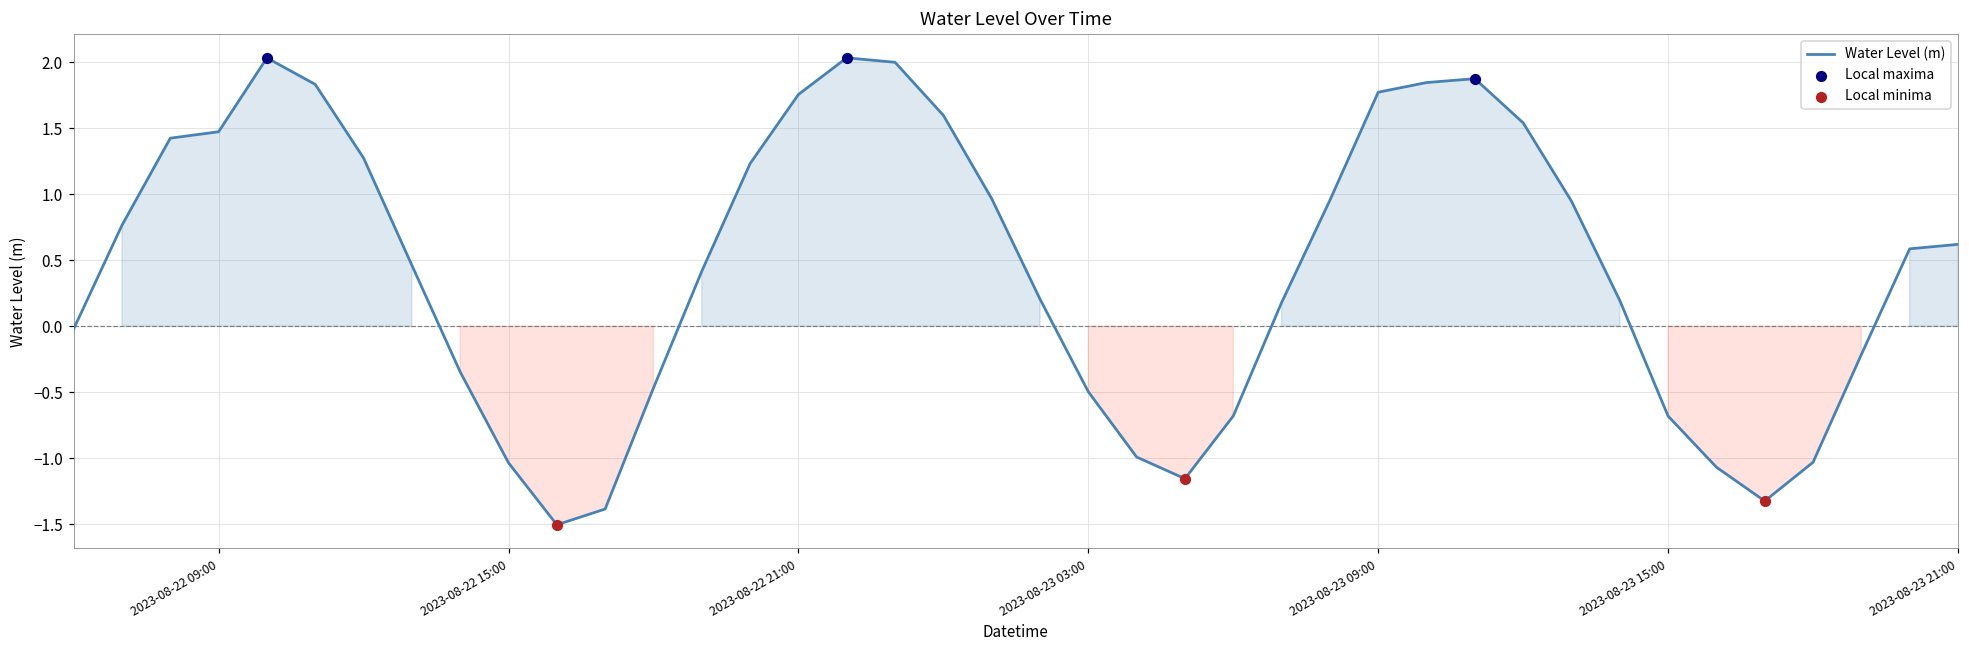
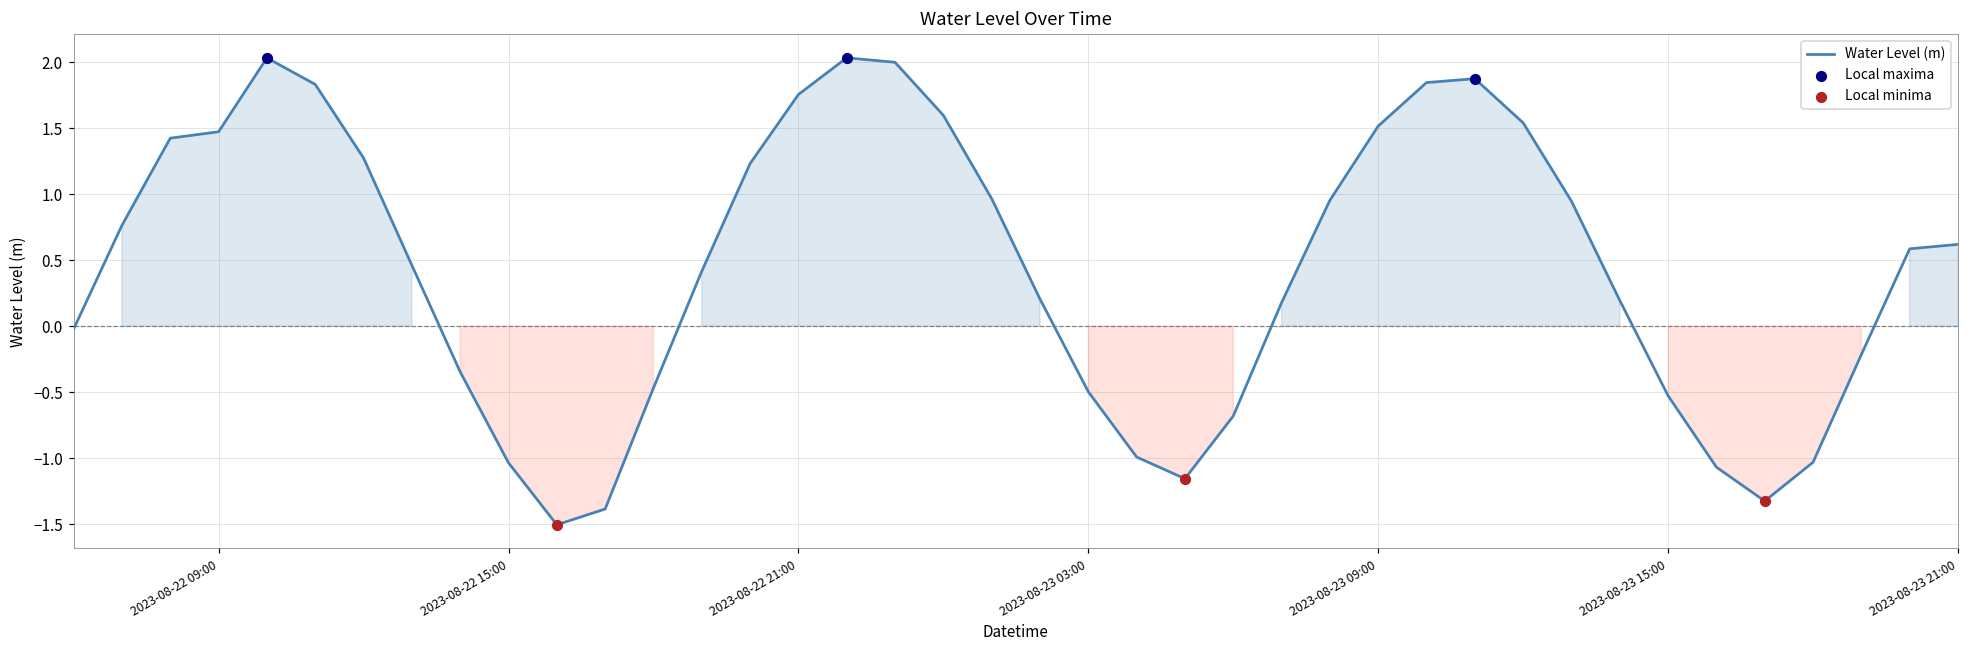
  {
    "Water Level (m)": {
      "2023-08-22 09:00": 1.47,
      "2023-08-22 15:00": -1.04,
      "2023-08-22 21:00": 1.76,
      "2023-08-23 03:00": -0.50,
-     "2023-08-23 09:00": 1.77,
-     "2023-08-23 15:00": -0.68,
+     "2023-08-23 09:00": 1.52,
+     "2023-08-23 15:00": -0.53,
      "2023-08-23 21:00": 0.62
    }
  }
